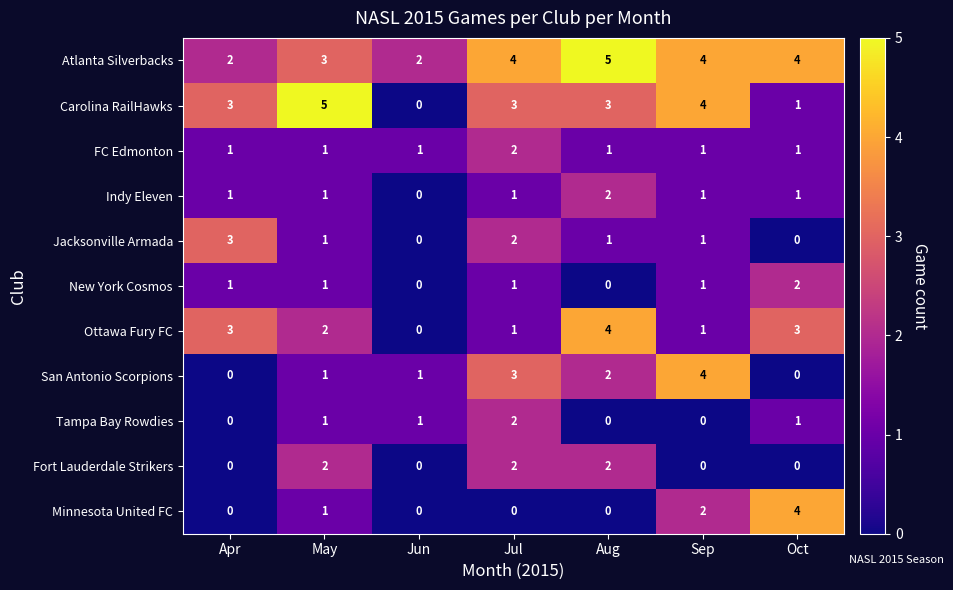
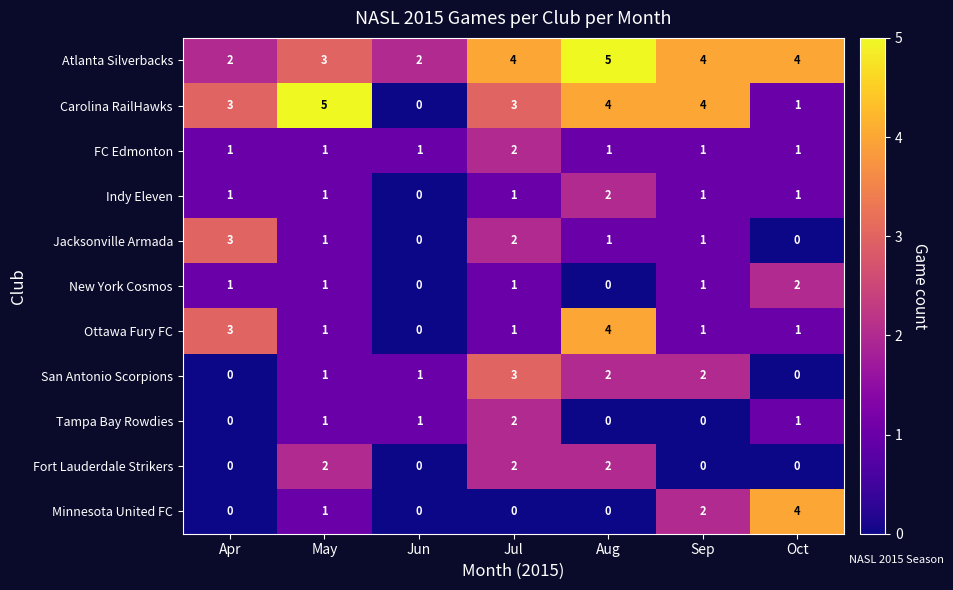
  {
    "Atlanta Silverbacks": {
      "Apr": 2,
      "May": 3,
      "Jun": 2,
      "Jul": 4,
      "Aug": 5,
      "Sep": 4,
      "Oct": 4
    },
    "Carolina RailHawks": {
      "Apr": 3,
      "May": 5,
      "Jun": 0,
      "Jul": 3,
-     "Aug": 3,
+     "Aug": 4,
      "Sep": 4,
      "Oct": 1
    },
    "FC Edmonton": {
      "Apr": 1,
      "May": 1,
      "Jun": 1,
      "Jul": 2,
      "Aug": 1,
      "Sep": 1,
      "Oct": 1
    },
    "Indy Eleven": {
      "Apr": 1,
      "May": 1,
      "Jun": 0,
      "Jul": 1,
      "Aug": 2,
      "Sep": 1,
      "Oct": 1
    },
    "Jacksonville Armada": {
      "Apr": 3,
      "May": 1,
      "Jun": 0,
      "Jul": 2,
      "Aug": 1,
      "Sep": 1,
      "Oct": 0
    },
    "New York Cosmos": {
      "Apr": 1,
      "May": 1,
      "Jun": 0,
      "Jul": 1,
      "Aug": 0,
      "Sep": 1,
      "Oct": 2
    },
    "Ottawa Fury FC": {
      "Apr": 3,
-     "May": 2,
+     "May": 1,
      "Jun": 0,
      "Jul": 1,
      "Aug": 4,
      "Sep": 1,
-     "Oct": 3
+     "Oct": 1
    },
    "San Antonio Scorpions": {
      "Apr": 0,
      "May": 1,
      "Jun": 1,
      "Jul": 3,
      "Aug": 2,
-     "Sep": 4,
+     "Sep": 2,
      "Oct": 0
    },
    "Tampa Bay Rowdies": {
      "Apr": 0,
      "May": 1,
      "Jun": 1,
      "Jul": 2,
      "Aug": 0,
      "Sep": 0,
      "Oct": 1
    },
    "Fort Lauderdale Strikers": {
      "Apr": 0,
      "May": 2,
      "Jun": 0,
      "Jul": 2,
      "Aug": 2,
      "Sep": 0,
      "Oct": 0
    },
    "Minnesota United FC": {
      "Apr": 0,
      "May": 1,
      "Jun": 0,
      "Jul": 0,
      "Aug": 0,
      "Sep": 2,
      "Oct": 4
    }
  }
